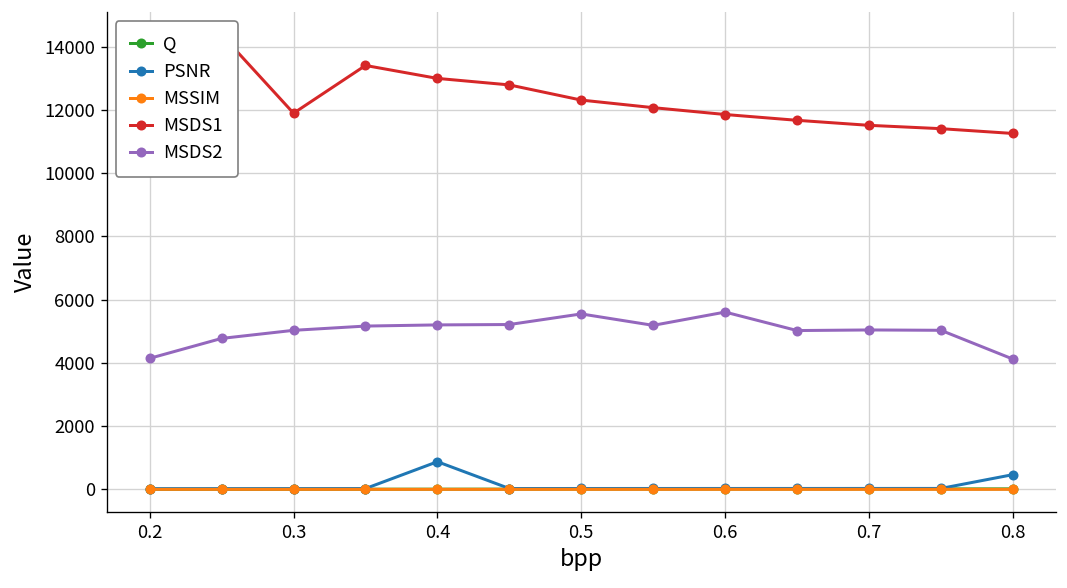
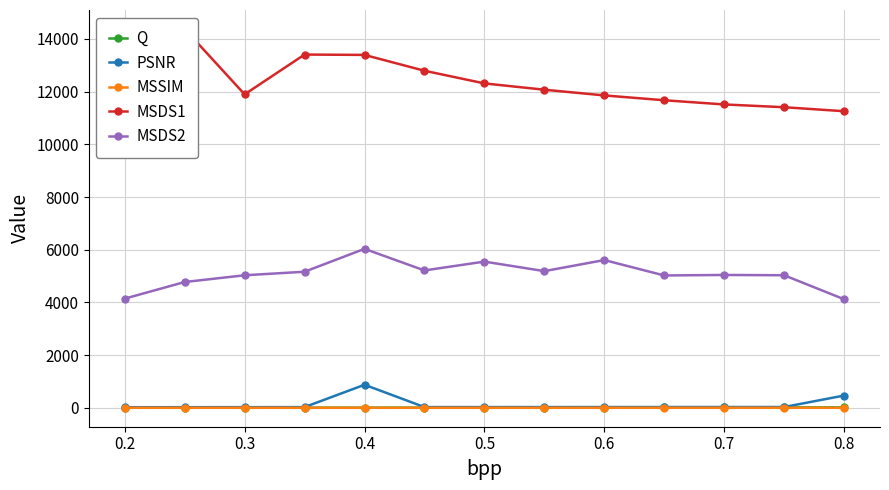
  {
    "PSNR": {
      "0.4": 900,
      "0.8": 500
    },
    "MSDS1": {
      "0.3": 11900,
-     "0.4": 13000,
+     "0.4": 13400,
      "0.5": 12300,
      "0.6": 11900,
      "0.7": 11500,
      "0.8": 11300
    },
    "MSDS2": {
      "0.2": 4100,
      "0.3": 5000,
-     "0.4": 5200,
+     "0.4": 6000,
      "0.5": 5500,
      "0.6": 5600,
      "0.7": 5000,
      "0.8": 4100
    }
  }
